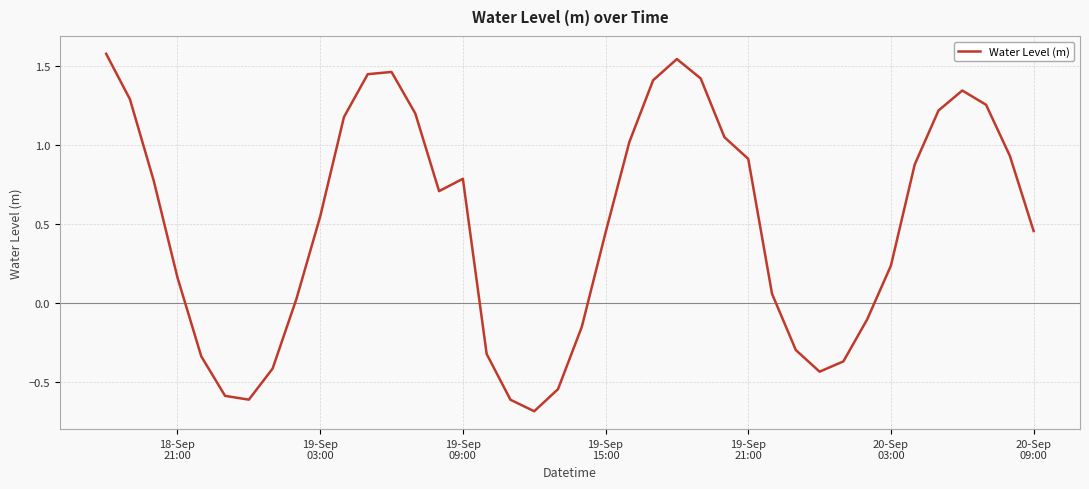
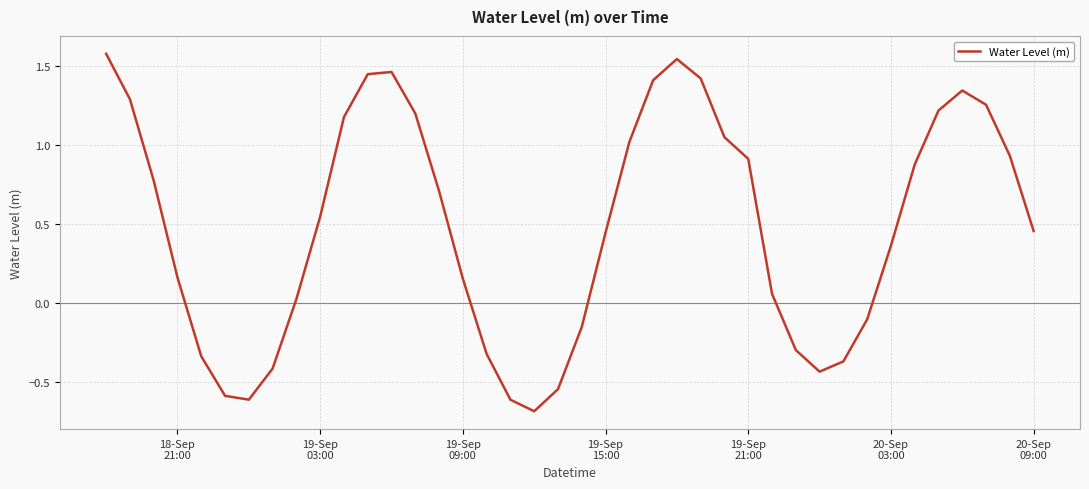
  {
    "18-Sep 21:00": 0.16,
    "19-Sep 03:00": 0.55,
-   "19-Sep 09:00": 0.79,
+   "19-Sep 09:00": 0.15,
    "19-Sep 15:00": 0.45,
    "19-Sep 21:00": 0.91,
-   "20-Sep 03:00": 0.24,
+   "20-Sep 03:00": 0.36,
    "20-Sep 09:00": 0.46
  }
